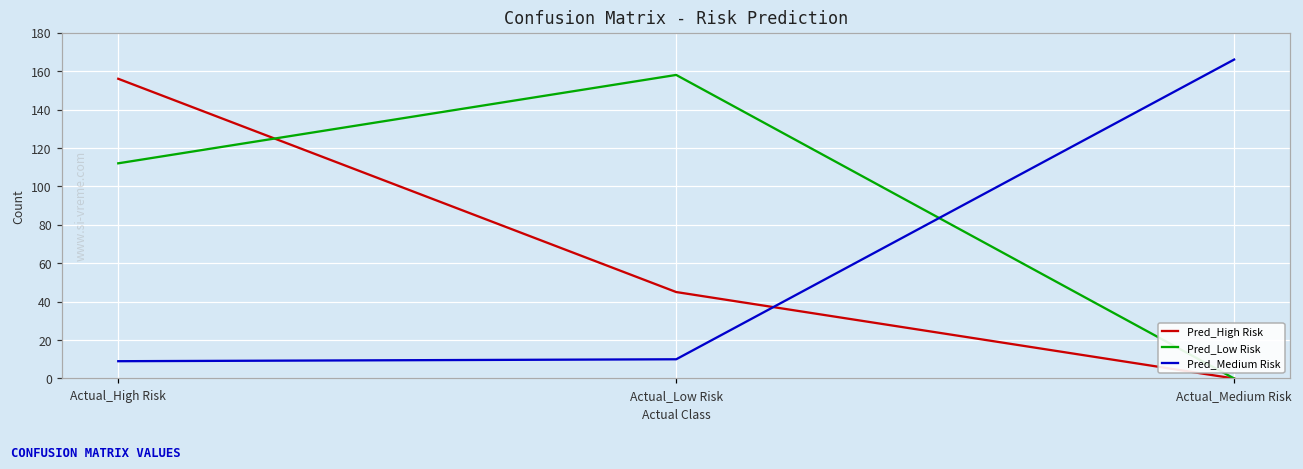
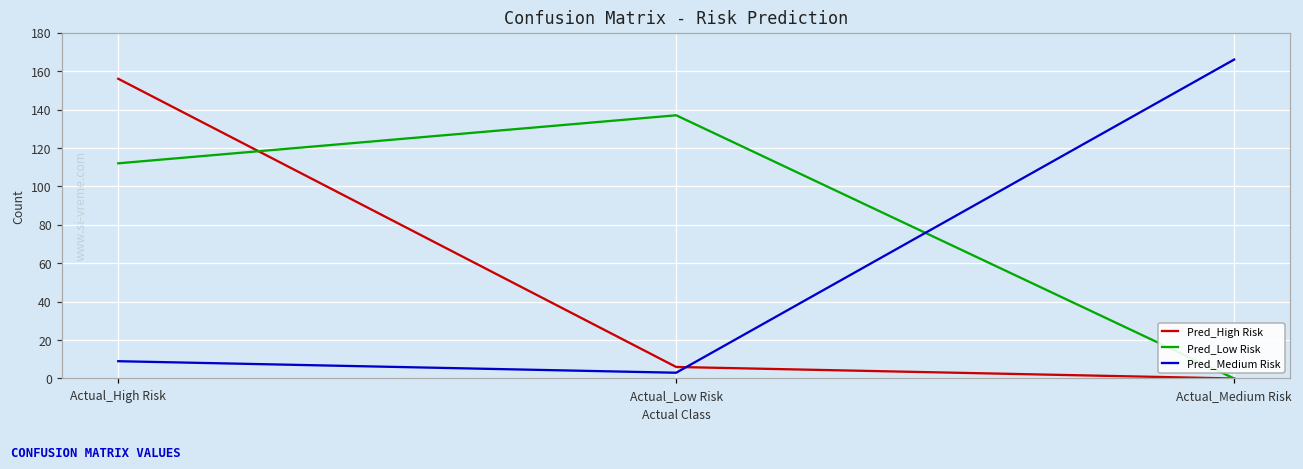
  {
    "Pred_High Risk": {
      "Actual_High Risk": 156,
-     "Actual_Low Risk": 45
+     "Actual_Low Risk": 6
    },
    "Pred_Low Risk": {
      "Actual_High Risk": 112,
-     "Actual_Low Risk": 158
+     "Actual_Low Risk": 137
    },
    "Pred_Medium Risk": {
      "Actual_High Risk": 9,
-     "Actual_Low Risk": 10,
+     "Actual_Low Risk": 3,
      "Actual_Medium Risk": 166
    }
  }
